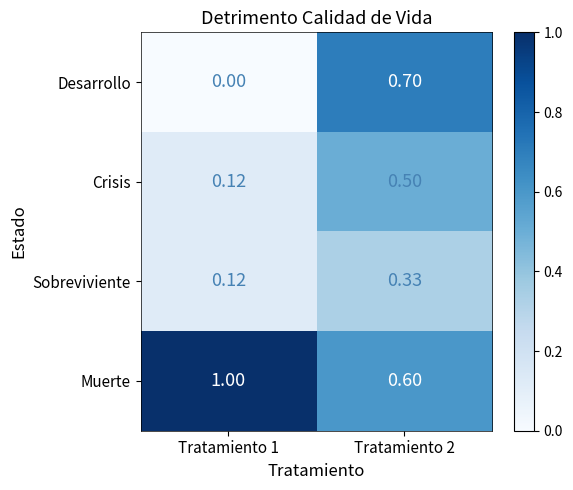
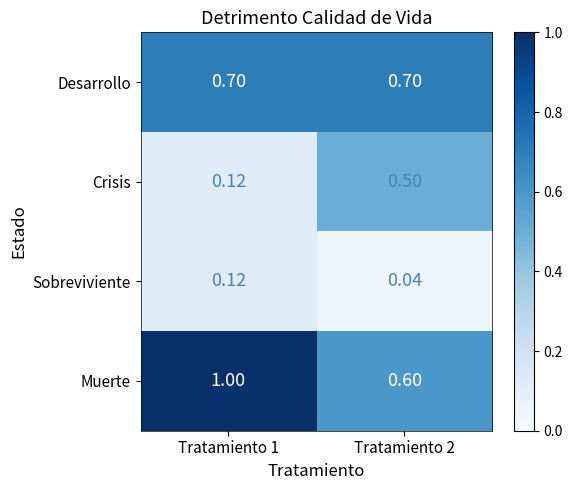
  {
    "Desarrollo": {
-     "Tratamiento 1": 0.00,
+     "Tratamiento 1": 0.70,
      "Tratamiento 2": 0.70
    },
    "Crisis": {
      "Tratamiento 1": 0.12
    },
    "Sobreviviente": {
      "Tratamiento 1": 0.12,
-     "Tratamiento 2": 0.33
+     "Tratamiento 2": 0.04
    },
    "Muerte": {
      "Tratamiento 1": 1.00,
      "Tratamiento 2": 0.60
    }
  }
